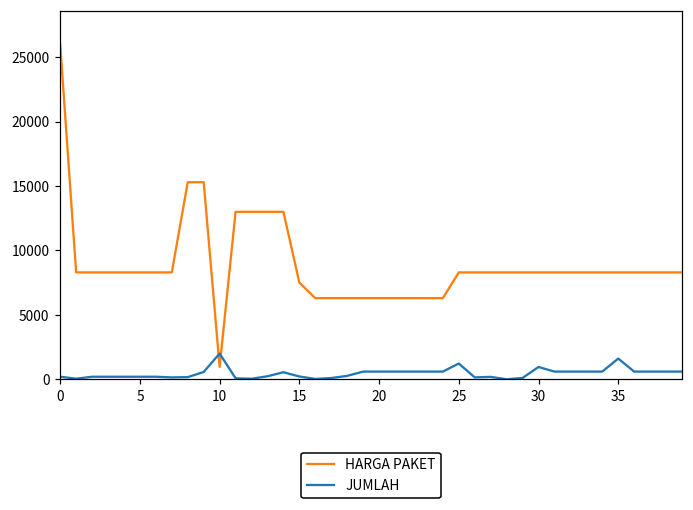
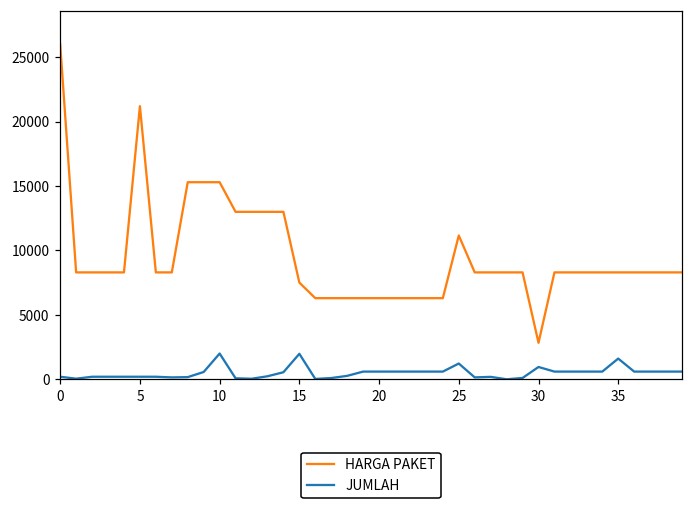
  {
    "HARGA PAKET": {
      "0": 26000,
-     "5": 8300,
-     "10": 1000,
+     "5": 21200,
+     "10": 15300,
      "15": 7500,
      "20": 6300,
-     "25": 8300,
-     "30": 8300,
+     "25": 11200,
+     "30": 2800,
      "35": 8300
    },
    "JUMLAH": {
      "0": 200,
      "5": 200,
      "10": 2000,
-     "15": 200,
+     "15": 2000,
      "20": 600,
      "25": 1200,
      "30": 1000,
      "35": 1600
    }
  }
